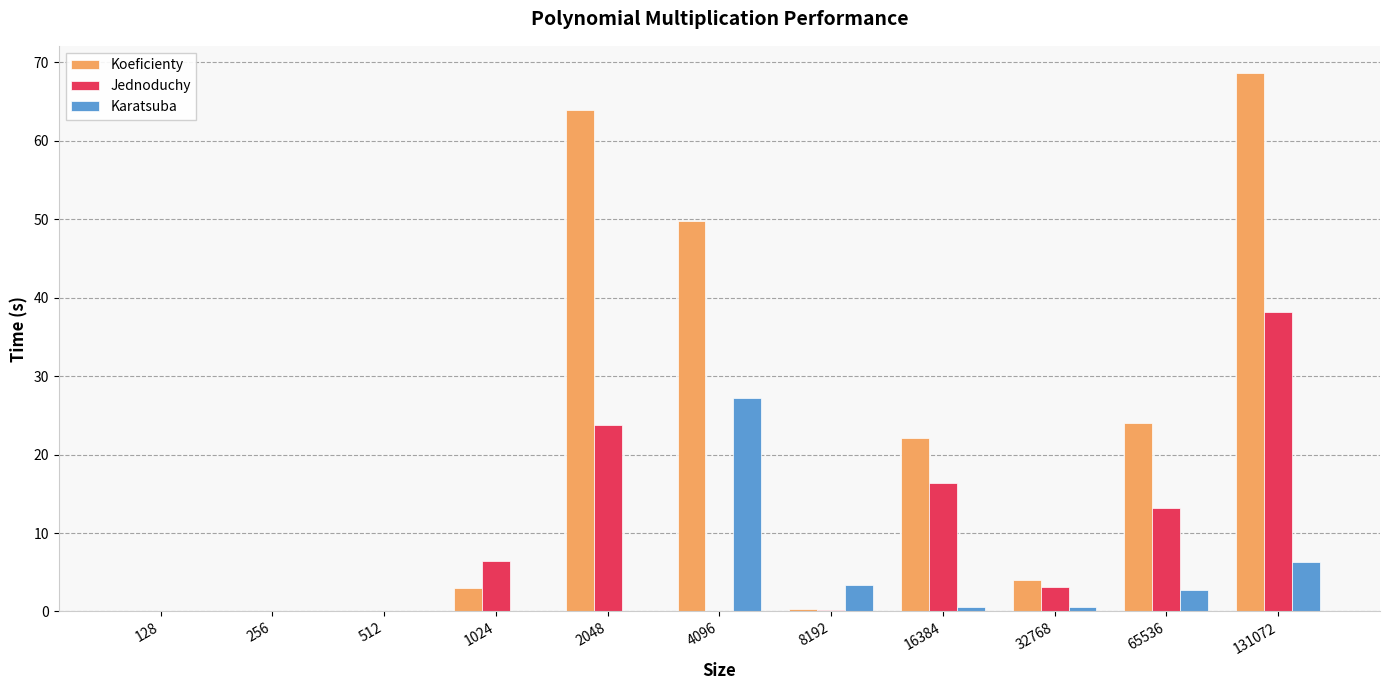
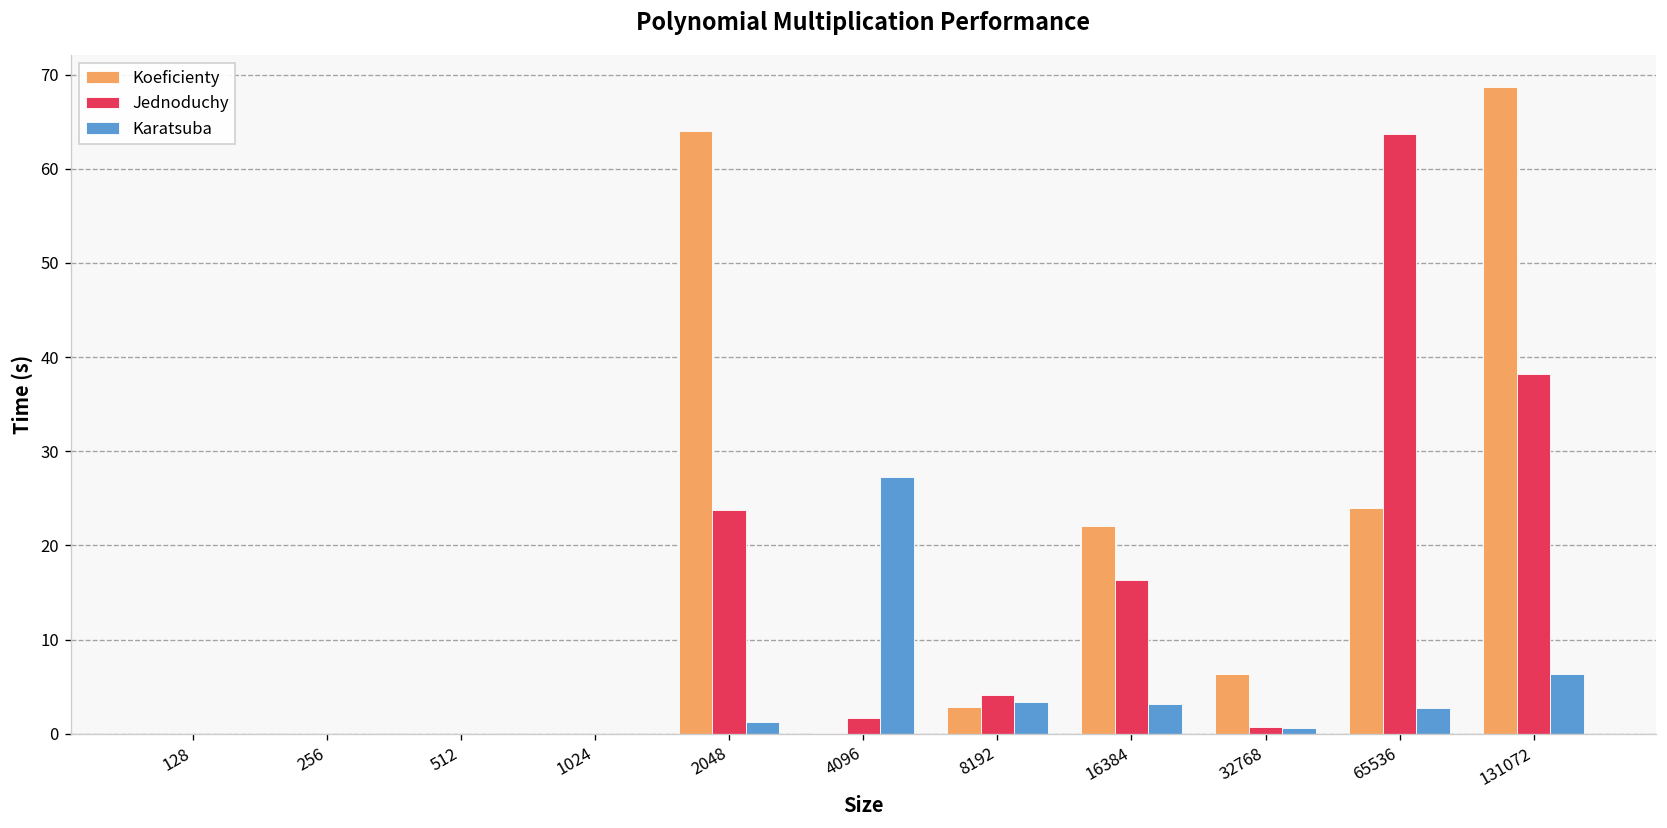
  {
    "Koeficienty": {
-     "1024": 3,
+     "1024": 0,
      "2048": 64,
-     "4096": 50,
-     "8192": 0,
+     "4096": 0,
+     "8192": 3,
      "16384": 22,
-     "32768": 4,
+     "32768": 6,
      "65536": 24,
      "131072": 69
    },
    "Jednoduchy": {
-     "1024": 6,
+     "1024": 0,
      "2048": 24,
-     "4096": 0,
-     "8192": 0,
+     "4096": 2,
+     "8192": 4,
      "16384": 16,
-     "32768": 3,
-     "65536": 13,
+     "32768": 1,
+     "65536": 64,
      "131072": 38
    },
    "Karatsuba": {
-     "2048": 0,
+     "2048": 1,
      "4096": 27,
      "8192": 3,
-     "16384": 1,
+     "16384": 3,
      "32768": 1,
      "65536": 3,
      "131072": 6
    }
  }
